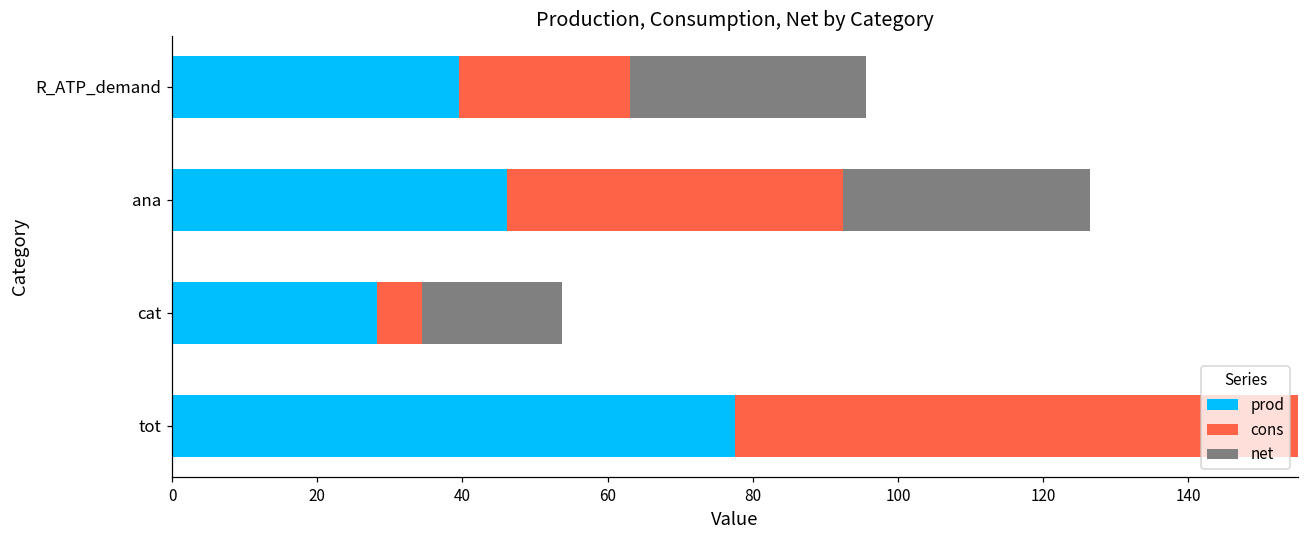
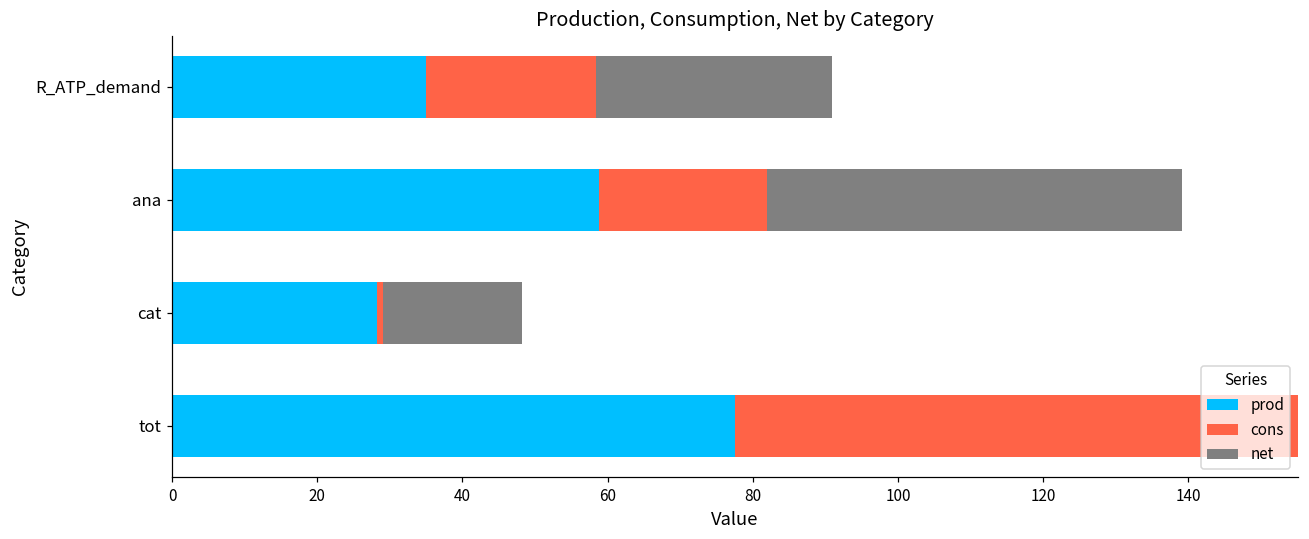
  {
    "prod": {
-     "R_ATP_demand": 40,
-     "ana": 46,
+     "R_ATP_demand": 35,
+     "ana": 59,
      "cat": 28,
      "tot": 78
    },
    "cons": {
      "R_ATP_demand": 23,
      "ana": 80,
-     "cat": 6,
+     "cat": 1,
      "tot": 78
    },
    "net": {
      "R_ATP_demand": 33,
-     "ana": -34,
+     "ana": -57,
      "cat": 19
    }
  }
